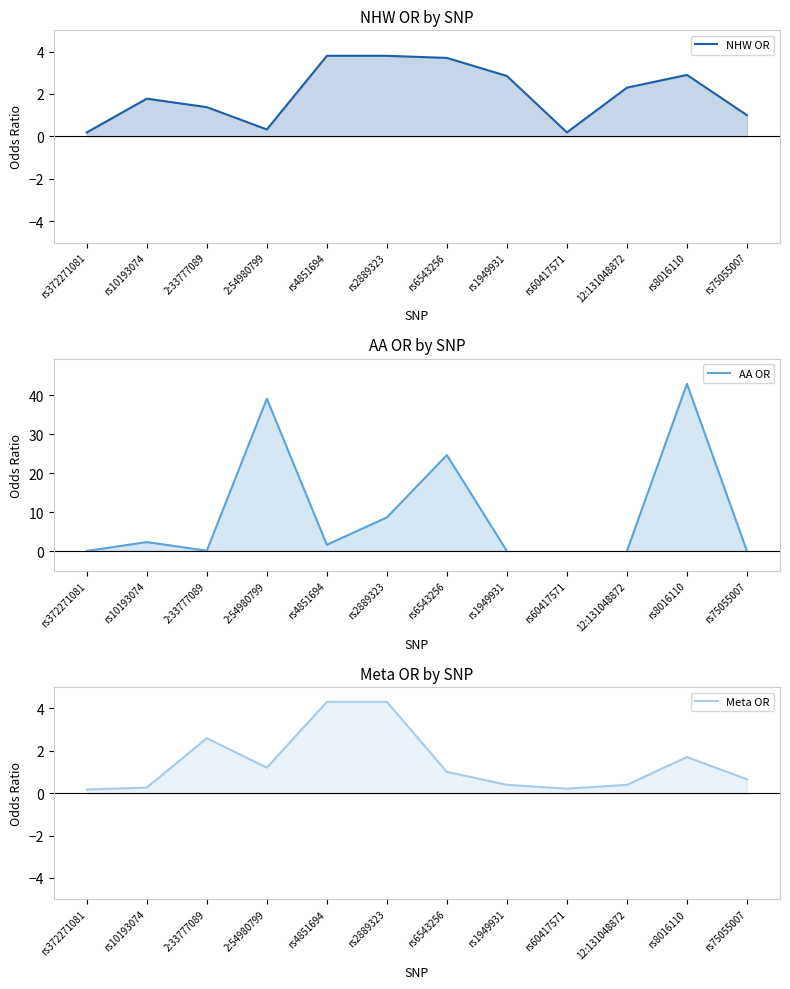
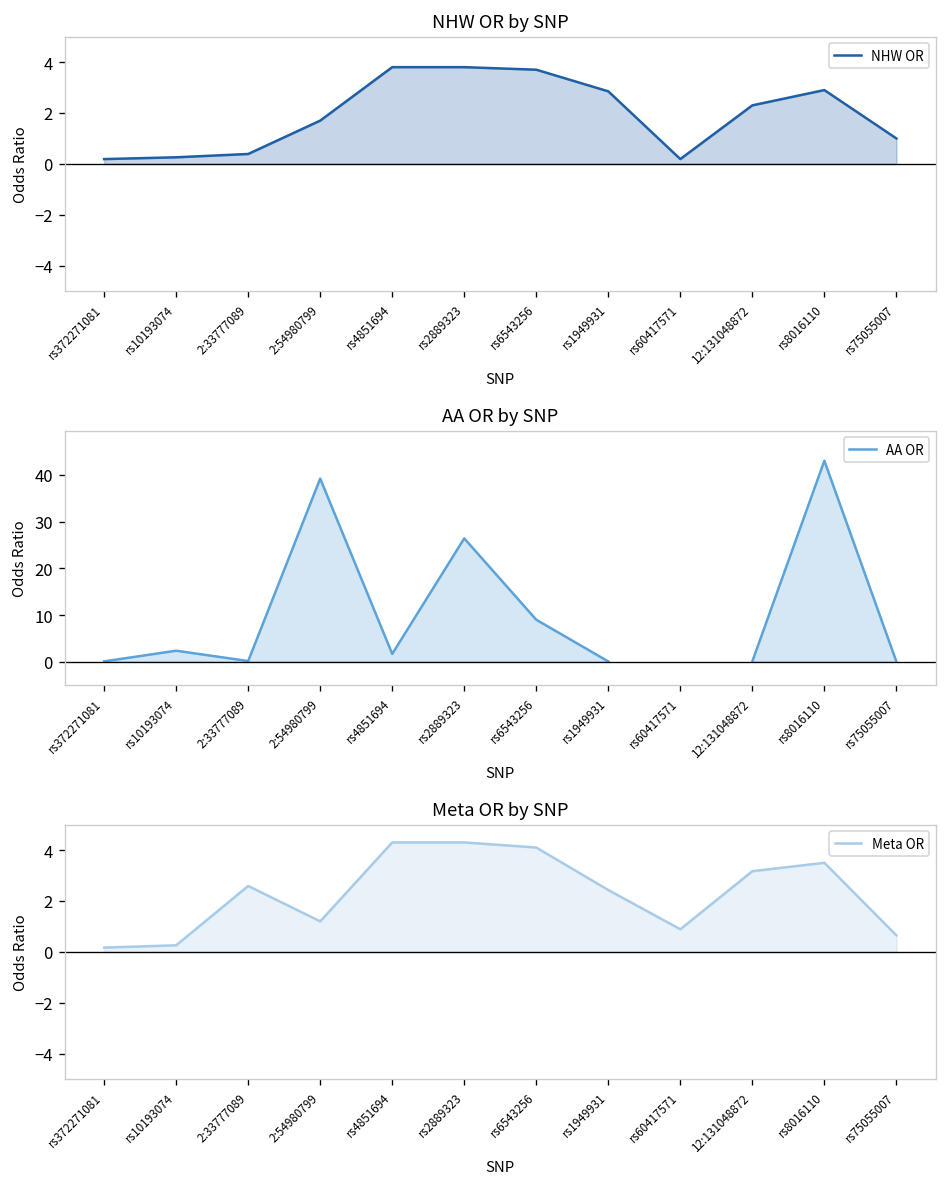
  {
    "NHW OR by SNP": {
      "rs372271081": 0.2,
-     "rs10193074": 1.8,
-     "2:33777089": 1.4,
-     "2:54980799": 0.3,
+     "rs10193074": 0.3,
+     "2:33777089": 0.4,
+     "2:54980799": 1.7,
      "rs4851694": 3.8,
      "rs2889323": 3.8,
      "rs6543256": 3.7,
      "rs1949931": 2.9,
      "rs60417571": 0.2,
      "12:131048872": 2.3,
      "rs8016110": 2.9,
      "rs75055007": 1.0
    },
    "AA OR by SNP": {
      "rs372271081": 0,
      "rs10193074": 2,
      "2:33777089": 0,
      "2:54980799": 39,
      "rs4851694": 2,
-     "rs2889323": 9,
-     "rs6543256": 25,
+     "rs2889323": 26,
+     "rs6543256": 9,
      "rs1949931": 0,
      "12:131048872": 0,
      "rs8016110": 43,
      "rs75055007": 0
    },
    "Meta OR by SNP": {
      "rs372271081": 0.2,
      "rs10193074": 0.3,
      "2:33777089": 2.6,
      "2:54980799": 1.2,
      "rs4851694": 4.3,
      "rs2889323": 4.3,
-     "rs6543256": 1.0,
-     "rs1949931": 0.4,
-     "rs60417571": 0.2,
-     "12:131048872": 0.4,
-     "rs8016110": 1.7,
+     "rs6543256": 4.1,
+     "rs1949931": 2.4,
+     "rs60417571": 0.9,
+     "12:131048872": 3.2,
+     "rs8016110": 3.5,
      "rs75055007": 0.7
    }
  }
